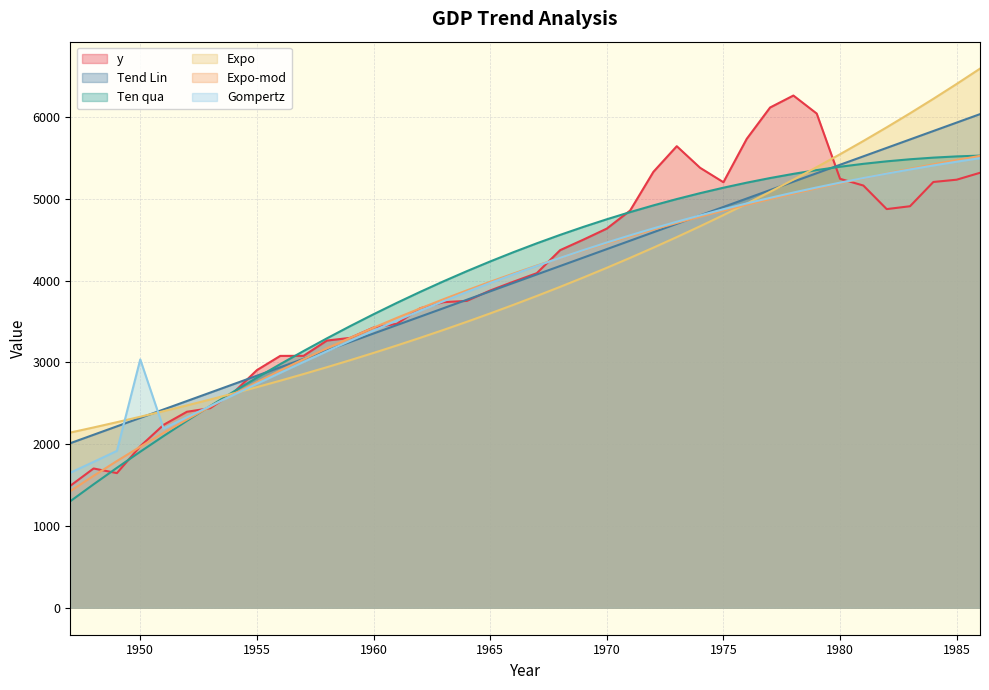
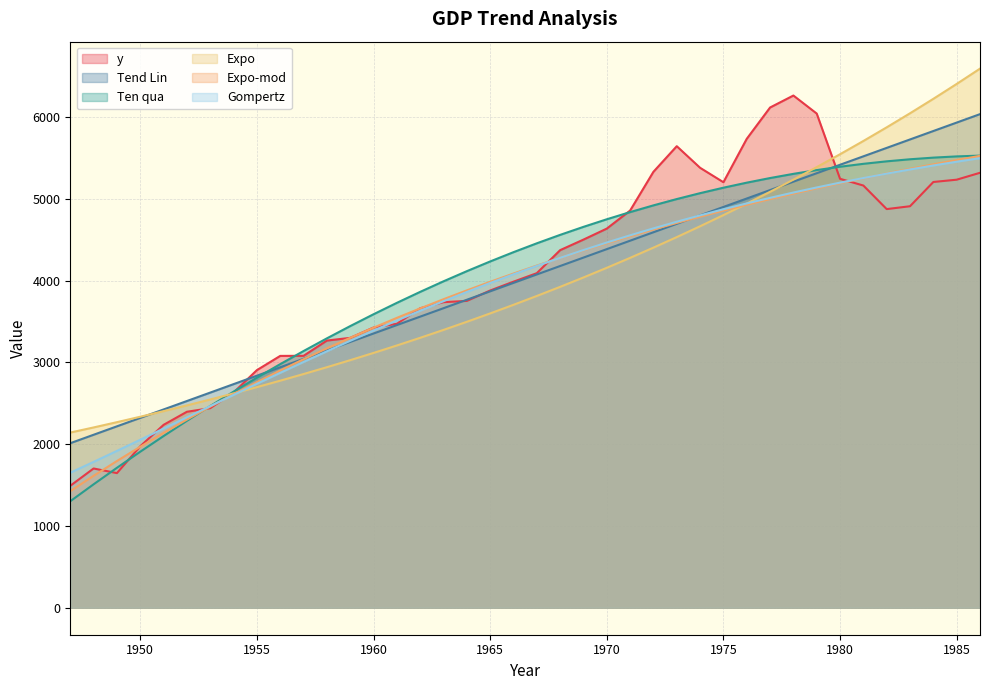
  {
    "Gompertz": {
-     "1950": 3000,
+     "1950": 2100,
      "1960": 3400
    }
  }
